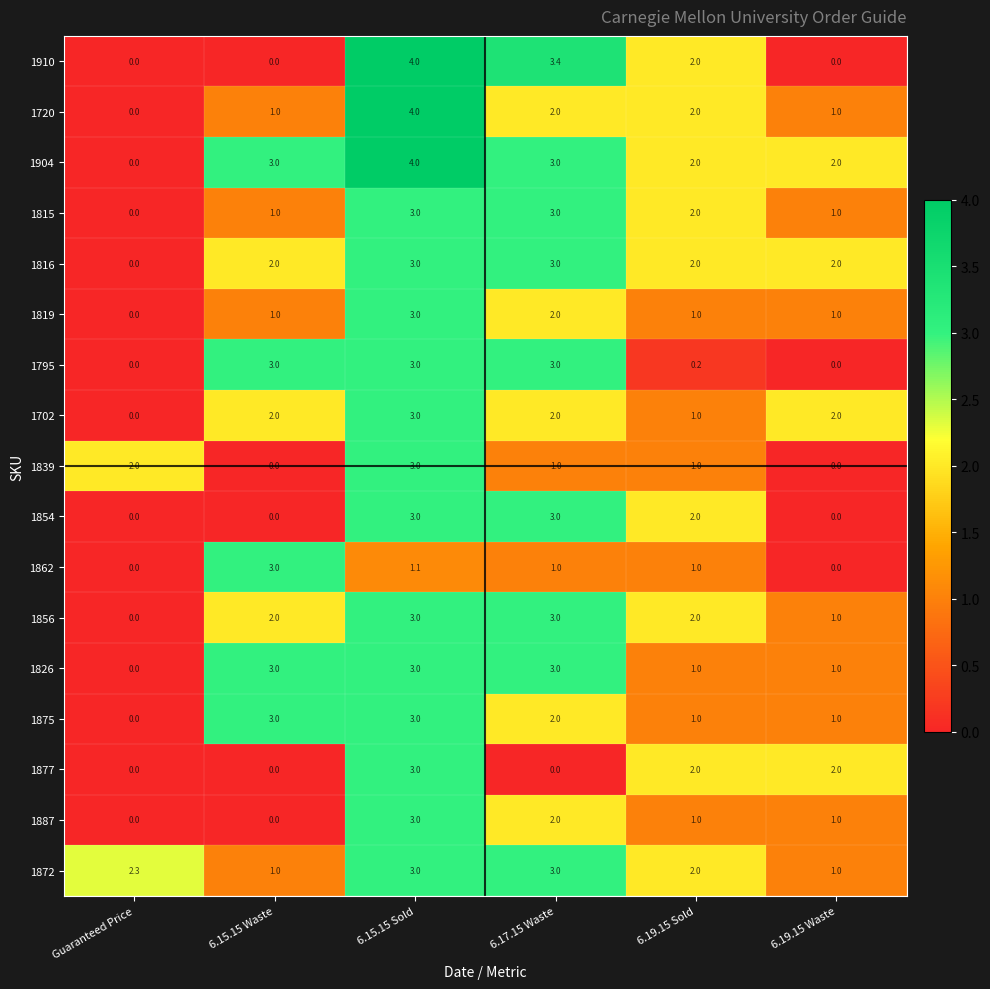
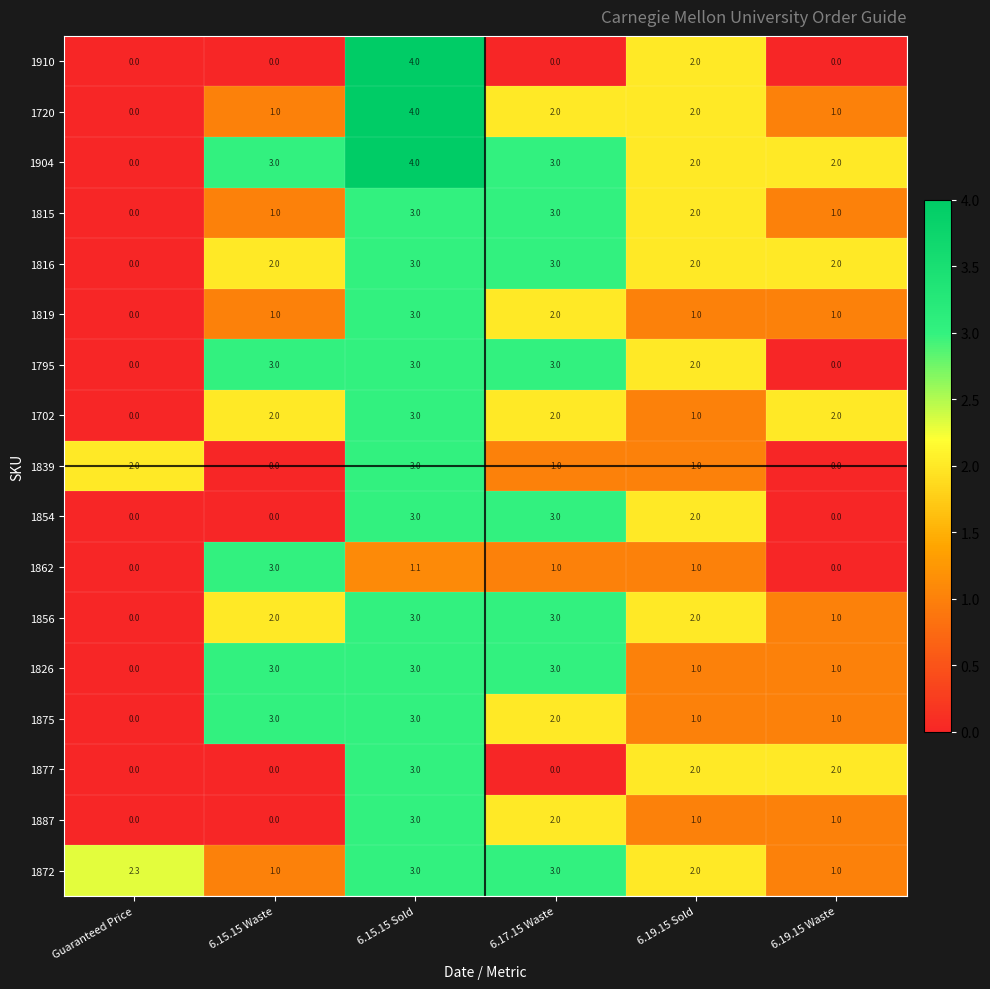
  {
    "1910": {
      "Guaranteed Price": 0.0,
      "6.15.15 Waste": 0.0,
      "6.15.15 Sold": 4.0,
-     "6.17.15 Waste": 3.4,
+     "6.17.15 Waste": 0.0,
      "6.19.15 Sold": 2.0,
      "6.19.15 Waste": 0.0
    },
    "1720": {
      "Guaranteed Price": 0.0,
      "6.15.15 Waste": 1.0,
      "6.15.15 Sold": 4.0,
      "6.17.15 Waste": 2.0,
      "6.19.15 Sold": 2.0,
      "6.19.15 Waste": 1.0
    },
    "1904": {
      "Guaranteed Price": 0.0,
      "6.15.15 Waste": 3.0,
      "6.15.15 Sold": 4.0,
      "6.17.15 Waste": 3.0,
      "6.19.15 Sold": 2.0,
      "6.19.15 Waste": 2.0
    },
    "1815": {
      "Guaranteed Price": 0.0,
      "6.15.15 Waste": 1.0,
      "6.15.15 Sold": 3.0,
      "6.17.15 Waste": 3.0,
      "6.19.15 Sold": 2.0,
      "6.19.15 Waste": 1.0
    },
    "1816": {
      "Guaranteed Price": 0.0,
      "6.15.15 Waste": 2.0,
      "6.15.15 Sold": 3.0,
      "6.17.15 Waste": 3.0,
      "6.19.15 Sold": 2.0,
      "6.19.15 Waste": 2.0
    },
    "1819": {
      "Guaranteed Price": 0.0,
      "6.15.15 Waste": 1.0,
      "6.15.15 Sold": 3.0,
      "6.17.15 Waste": 2.0,
      "6.19.15 Sold": 1.0,
      "6.19.15 Waste": 1.0
    },
    "1795": {
      "Guaranteed Price": 0.0,
      "6.15.15 Waste": 3.0,
      "6.15.15 Sold": 3.0,
      "6.17.15 Waste": 3.0,
-     "6.19.15 Sold": 0.2,
+     "6.19.15 Sold": 2.0,
      "6.19.15 Waste": 0.0
    },
    "1702": {
      "Guaranteed Price": 0.0,
      "6.15.15 Waste": 2.0,
      "6.15.15 Sold": 3.0,
      "6.17.15 Waste": 2.0,
      "6.19.15 Sold": 1.0,
      "6.19.15 Waste": 2.0
    },
    "1839": {
      "Guaranteed Price": 2.0,
      "6.15.15 Waste": 0.0,
      "6.15.15 Sold": 3.0,
      "6.17.15 Waste": 1.0,
      "6.19.15 Sold": 1.0,
      "6.19.15 Waste": 0.0
    },
    "1854": {
      "Guaranteed Price": 0.0,
      "6.15.15 Waste": 0.0,
      "6.15.15 Sold": 3.0,
      "6.17.15 Waste": 3.0,
      "6.19.15 Sold": 2.0,
      "6.19.15 Waste": 0.0
    },
    "1862": {
      "Guaranteed Price": 0.0,
      "6.15.15 Waste": 3.0,
      "6.15.15 Sold": 1.1,
      "6.17.15 Waste": 1.0,
      "6.19.15 Sold": 1.0,
      "6.19.15 Waste": 0.0
    },
    "1856": {
      "Guaranteed Price": 0.0,
      "6.15.15 Waste": 2.0,
      "6.15.15 Sold": 3.0,
      "6.17.15 Waste": 3.0,
      "6.19.15 Sold": 2.0,
      "6.19.15 Waste": 1.0
    },
    "1826": {
      "Guaranteed Price": 0.0,
      "6.15.15 Waste": 3.0,
      "6.15.15 Sold": 3.0,
      "6.17.15 Waste": 3.0,
      "6.19.15 Sold": 1.0,
      "6.19.15 Waste": 1.0
    },
    "1875": {
      "Guaranteed Price": 0.0,
      "6.15.15 Waste": 3.0,
      "6.15.15 Sold": 3.0,
      "6.17.15 Waste": 2.0,
      "6.19.15 Sold": 1.0,
      "6.19.15 Waste": 1.0
    },
    "1877": {
      "Guaranteed Price": 0.0,
      "6.15.15 Waste": 0.0,
      "6.15.15 Sold": 3.0,
      "6.17.15 Waste": 0.0,
      "6.19.15 Sold": 2.0,
      "6.19.15 Waste": 2.0
    },
    "1887": {
      "Guaranteed Price": 0.0,
      "6.15.15 Waste": 0.0,
      "6.15.15 Sold": 3.0,
      "6.17.15 Waste": 2.0,
      "6.19.15 Sold": 1.0,
      "6.19.15 Waste": 1.0
    },
    "1872": {
      "Guaranteed Price": 2.3,
      "6.15.15 Waste": 1.0,
      "6.15.15 Sold": 3.0,
      "6.17.15 Waste": 3.0,
      "6.19.15 Sold": 2.0,
      "6.19.15 Waste": 1.0
    }
  }
